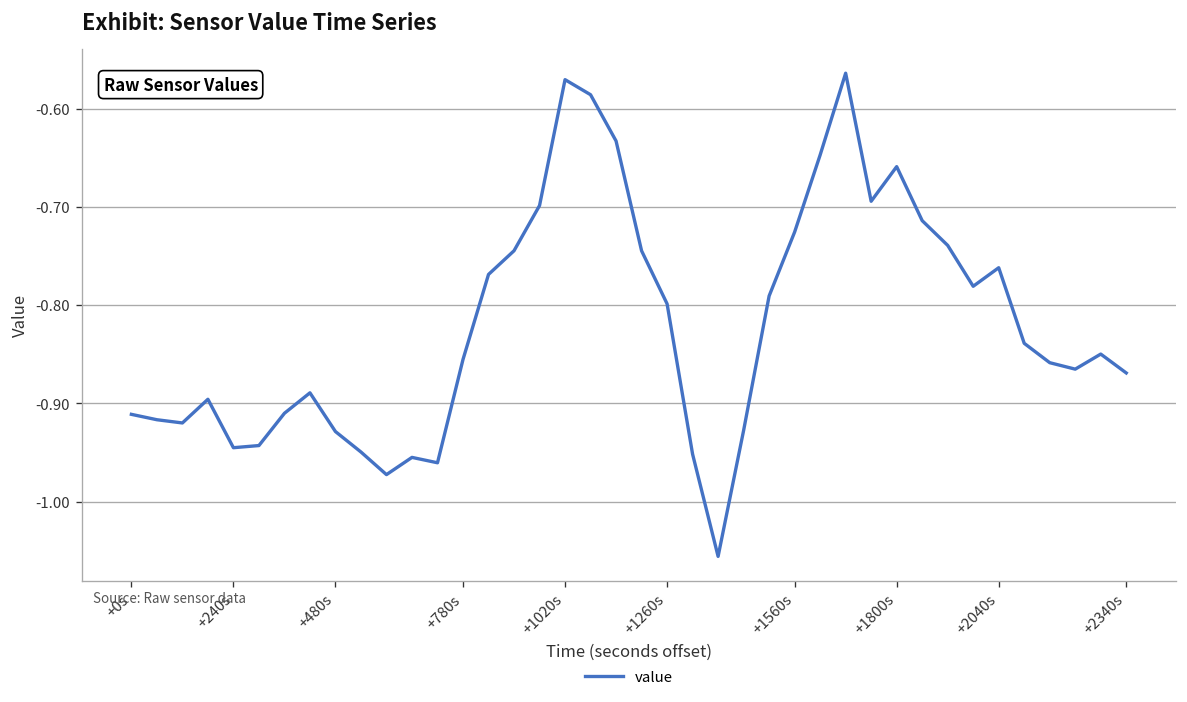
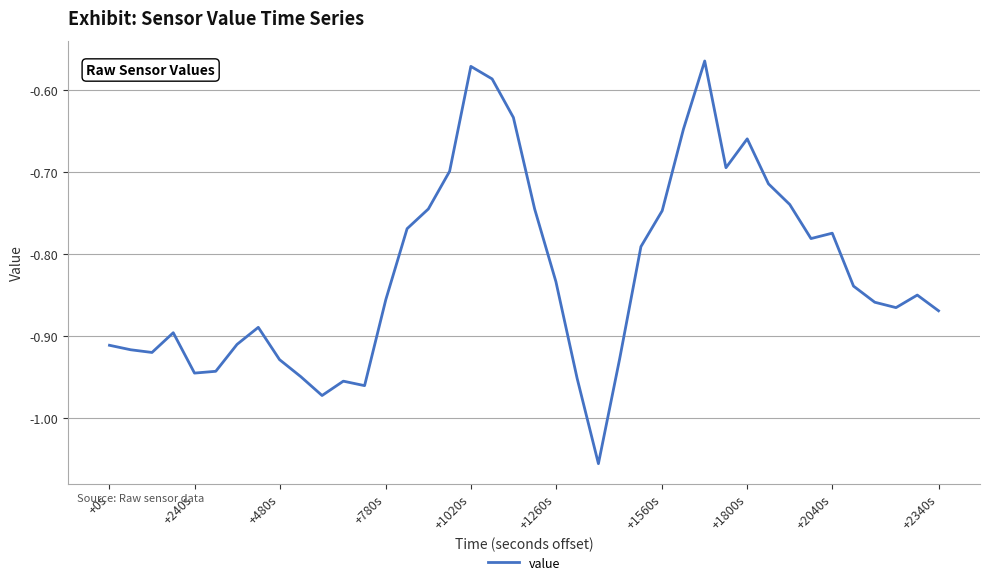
  {
    "+0s": -0.91,
    "+240s": -0.95,
    "+480s": -0.93,
    "+780s": -0.86,
    "+1020s": -0.57,
-   "+1260s": -0.80,
-   "+1560s": -0.73,
+   "+1260s": -0.83,
+   "+1560s": -0.75,
    "+1800s": -0.66,
-   "+2040s": -0.76,
+   "+2040s": -0.77,
    "+2340s": -0.87
  }
